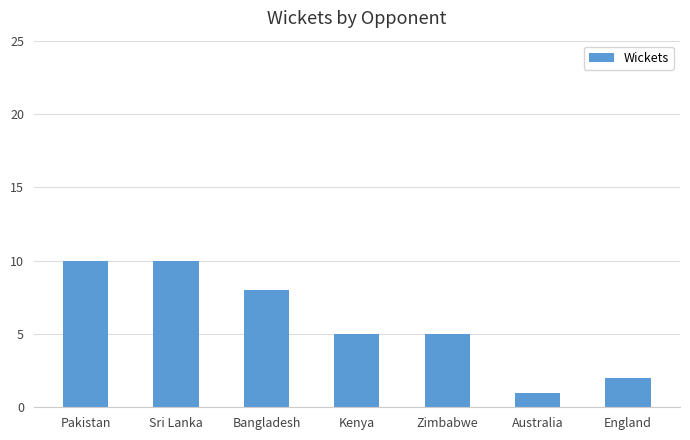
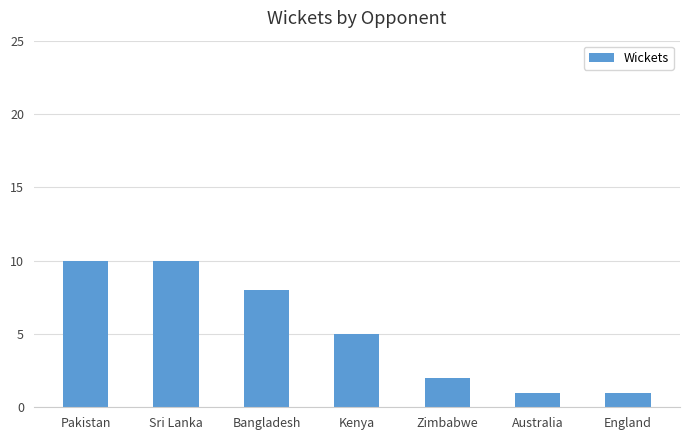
  {
    "Pakistan": 10,
    "Sri Lanka": 10,
    "Bangladesh": 8,
    "Kenya": 5,
-   "Zimbabwe": 5,
+   "Zimbabwe": 2,
    "Australia": 1,
-   "England": 2
+   "England": 1
  }
